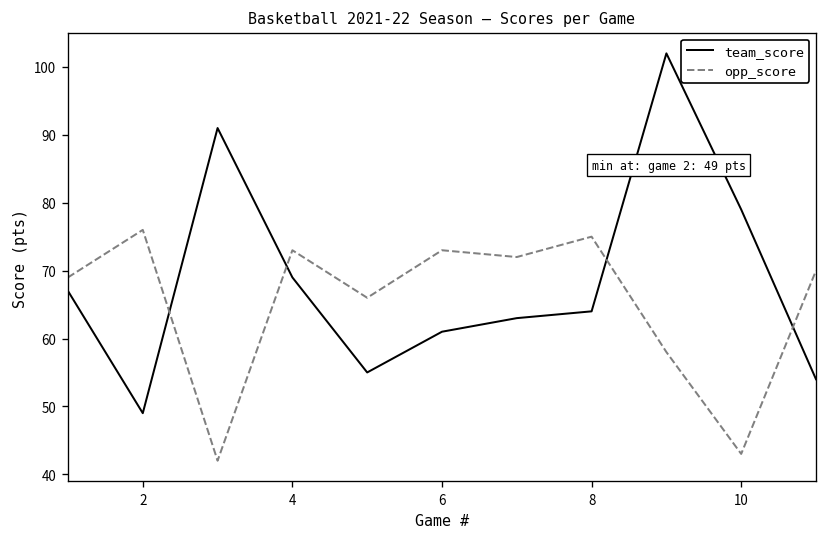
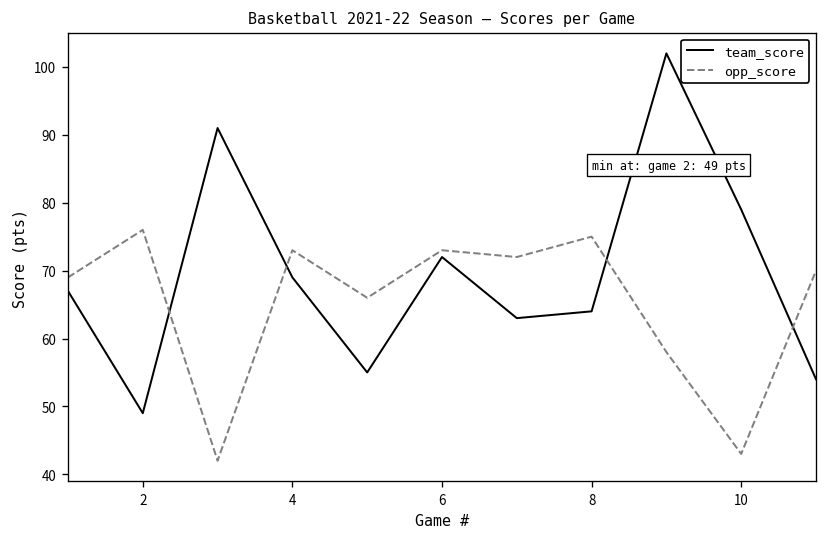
  {
    "team_score": {
      "2": 49,
      "4": 69,
-     "6": 61,
+     "6": 72,
      "8": 64,
      "10": 79
    },
    "opp_score": {
      "2": 76,
      "4": 73,
      "6": 73,
      "8": 75,
      "10": 43
    }
  }
